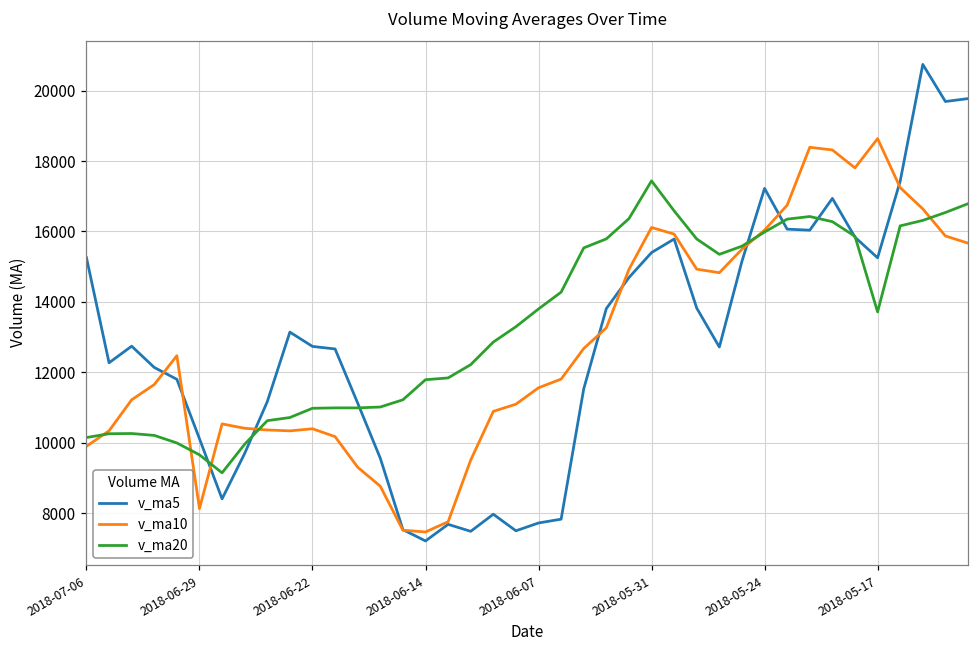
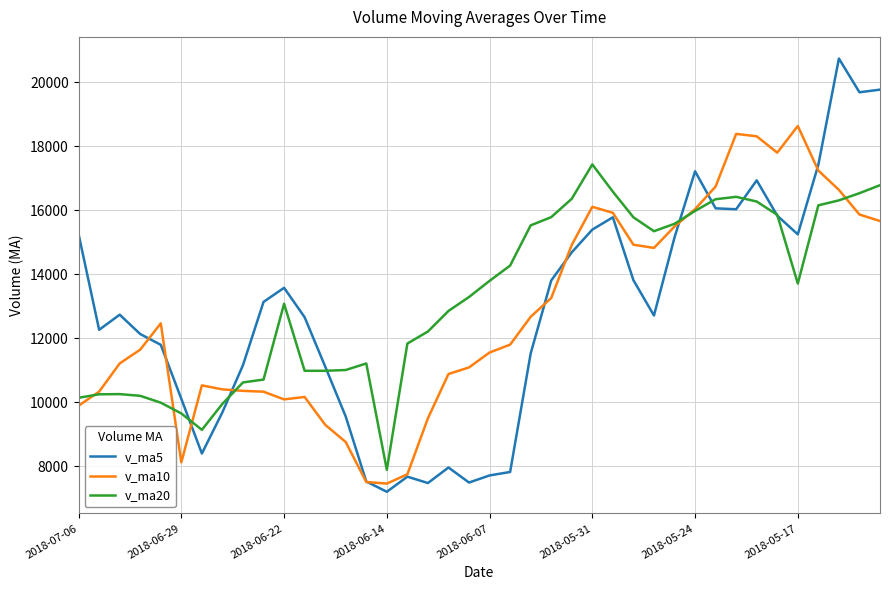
  {
    "v_ma5": {
      "2018-07-06": 15300,
      "2018-06-29": 10100,
-     "2018-06-22": 12700,
+     "2018-06-22": 13600,
      "2018-06-14": 7200,
      "2018-06-07": 7700,
      "2018-05-31": 15400,
      "2018-05-24": 17200,
      "2018-05-17": 15300
    },
    "v_ma10": {
      "2018-07-06": 9900,
      "2018-06-29": 8100,
-     "2018-06-22": 10400,
+     "2018-06-22": 10100,
      "2018-06-14": 7500,
      "2018-06-07": 11600,
      "2018-05-31": 16100,
      "2018-05-17": 18600
    },
    "v_ma20": {
      "2018-07-06": 10100,
      "2018-06-29": 9700,
-     "2018-06-22": 11000,
-     "2018-06-14": 11800,
+     "2018-06-22": 13100,
+     "2018-06-14": 7900,
      "2018-06-07": 13800,
      "2018-05-31": 17400,
      "2018-05-17": 13700
    }
  }
